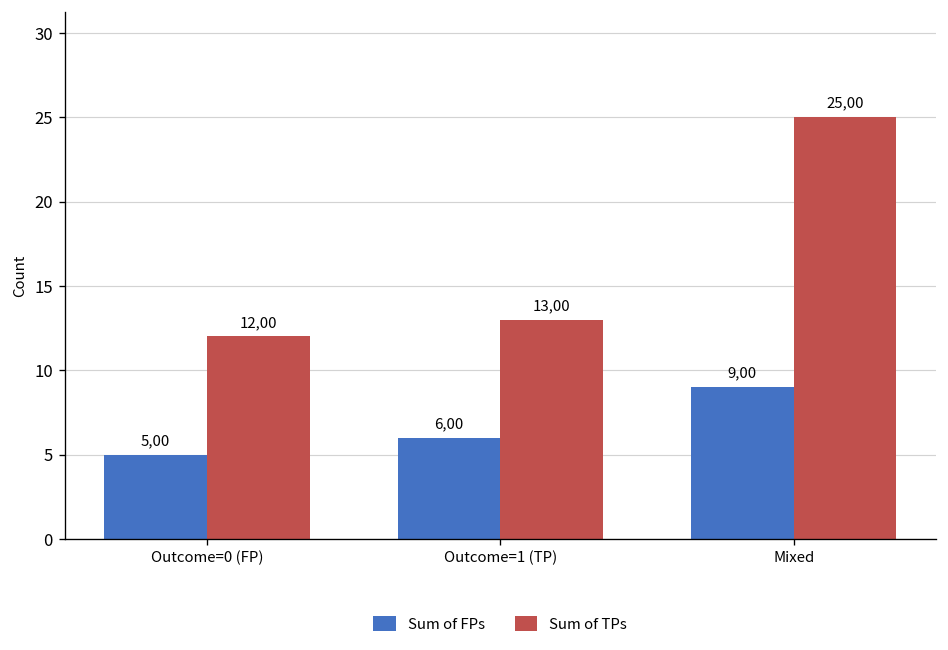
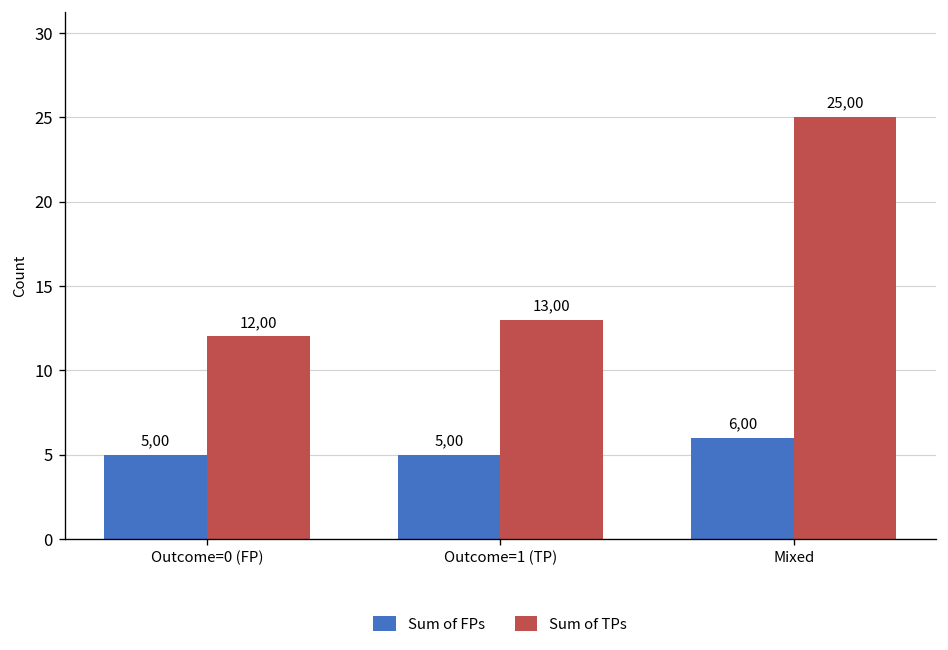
  {
    "Sum of FPs": {
-     "Outcome=1 (TP)": "6,00",
-     "Mixed": "9,00"
+     "Outcome=1 (TP)": "5,00",
+     "Mixed": "6,00"
    }
  }
